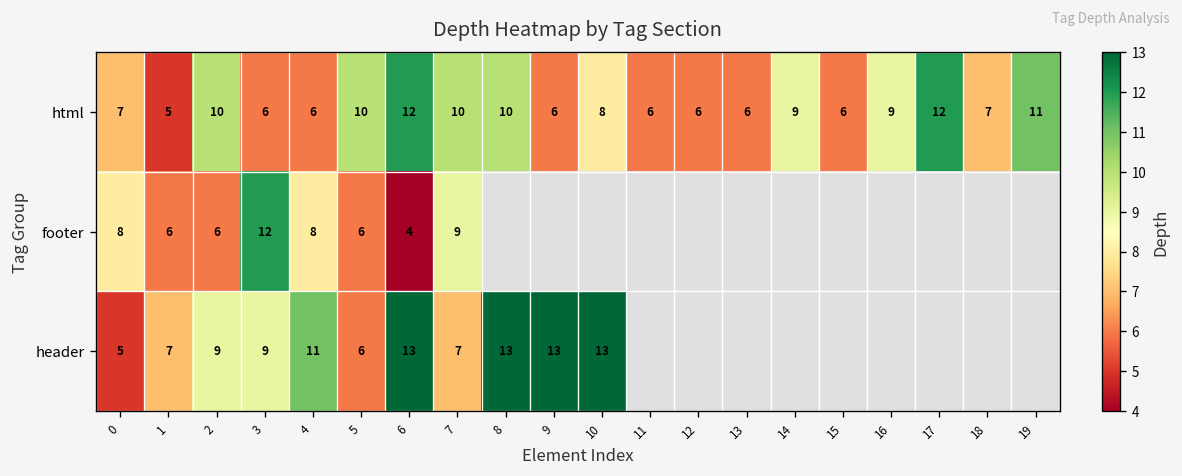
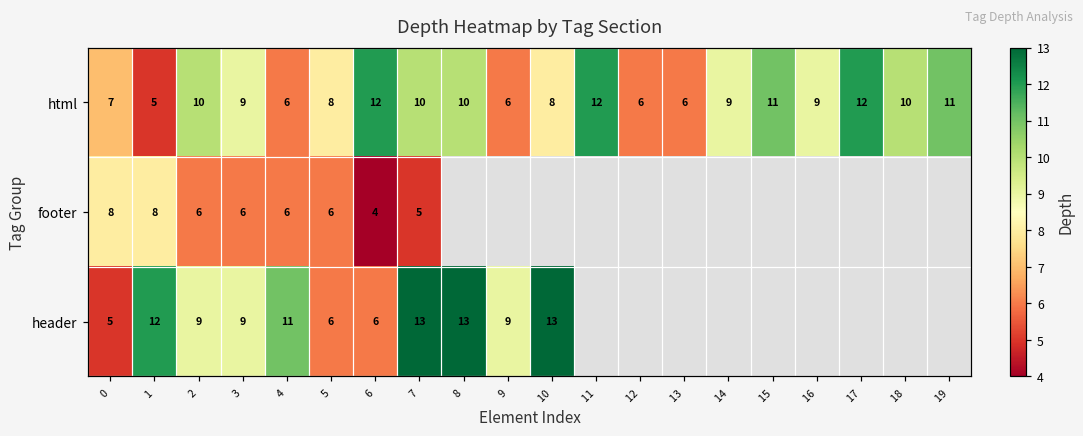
  {
    "html": {
      "0": 7,
      "1": 5,
      "2": 10,
-     "3": 6,
+     "3": 9,
      "4": 6,
-     "5": 10,
+     "5": 8,
      "6": 12,
      "7": 10,
      "8": 10,
      "9": 6,
      "10": 8,
-     "11": 6,
+     "11": 12,
      "12": 6,
      "13": 6,
      "14": 9,
-     "15": 6,
+     "15": 11,
      "16": 9,
      "17": 12,
-     "18": 7,
+     "18": 10,
      "19": 11
    },
    "footer": {
      "0": 8,
-     "1": 6,
+     "1": 8,
      "2": 6,
-     "3": 12,
-     "4": 8,
+     "3": 6,
+     "4": 6,
      "5": 6,
      "6": 4,
-     "7": 9
+     "7": 5
    },
    "header": {
      "0": 5,
-     "1": 7,
+     "1": 12,
      "2": 9,
      "3": 9,
      "4": 11,
      "5": 6,
-     "6": 13,
-     "7": 7,
+     "6": 6,
+     "7": 13,
      "8": 13,
-     "9": 13,
+     "9": 9,
      "10": 13
    }
  }
